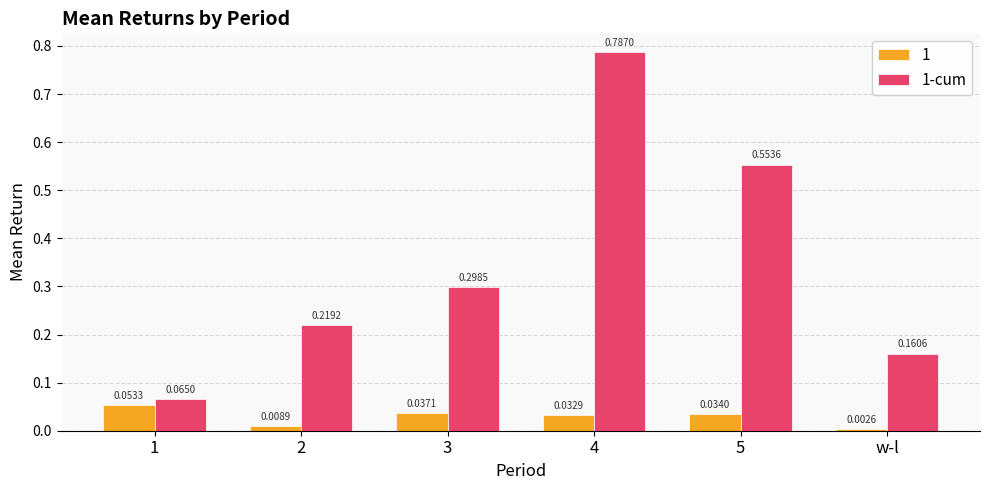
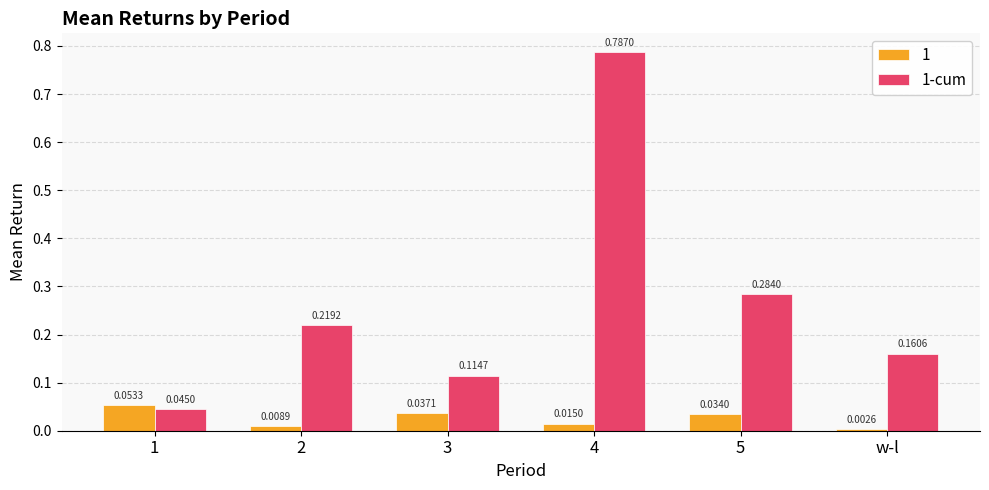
  {
    "1": {
      "1": 0.0533,
      "2": 0.0089,
      "3": 0.0371,
-     "4": 0.0329,
+     "4": 0.0150,
      "5": 0.0340,
      "w-l": 0.0026
    },
    "1-cum": {
-     "1": 0.0650,
+     "1": 0.0450,
      "2": 0.2192,
-     "3": 0.2985,
+     "3": 0.1147,
      "4": 0.7870,
-     "5": 0.5536,
+     "5": 0.2840,
      "w-l": 0.1606
    }
  }
